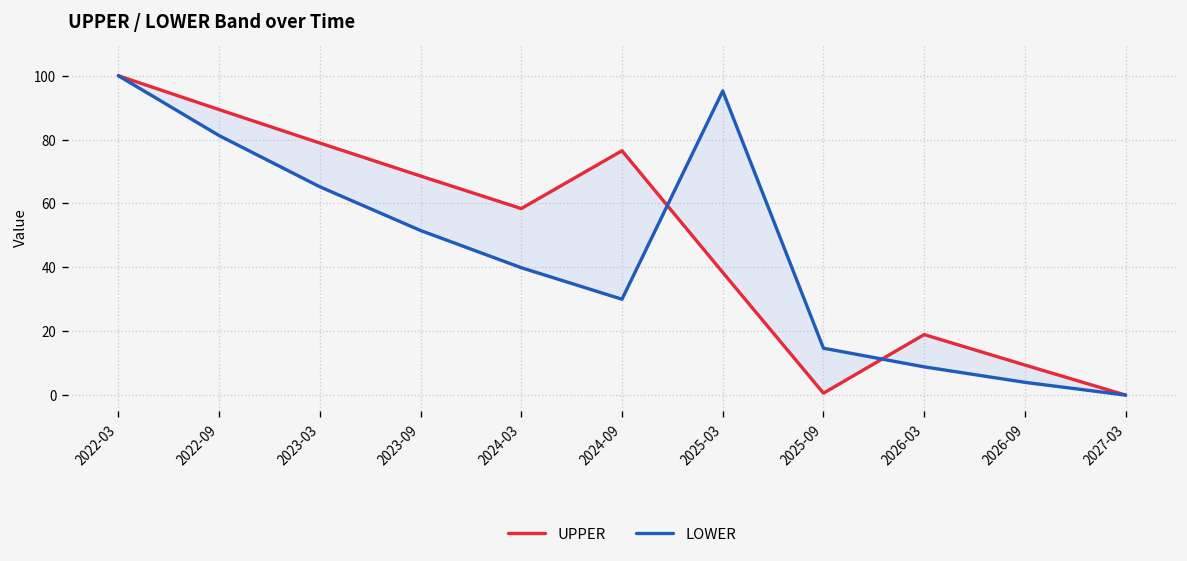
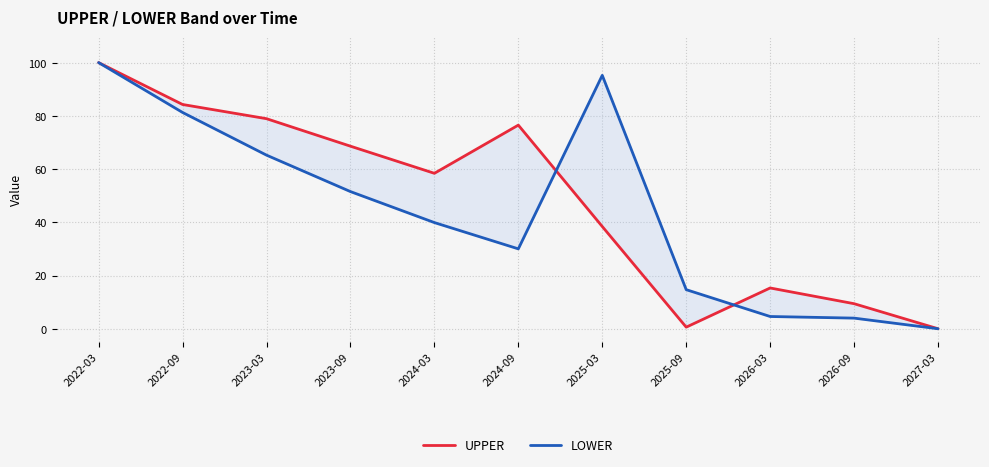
  {
    "UPPER": {
-     "2022-09": 89,
+     "2022-09": 84,
      "2025-03": 38,
      "2025-09": 1,
-     "2026-03": 19
+     "2026-03": 15
    },
    "LOWER": {
      "2022-09": 81,
      "2023-03": 65,
      "2023-09": 52,
      "2024-03": 40,
      "2024-09": 30,
-     "2026-03": 9,
+     "2026-03": 5,
      "2026-09": 4
    }
  }
